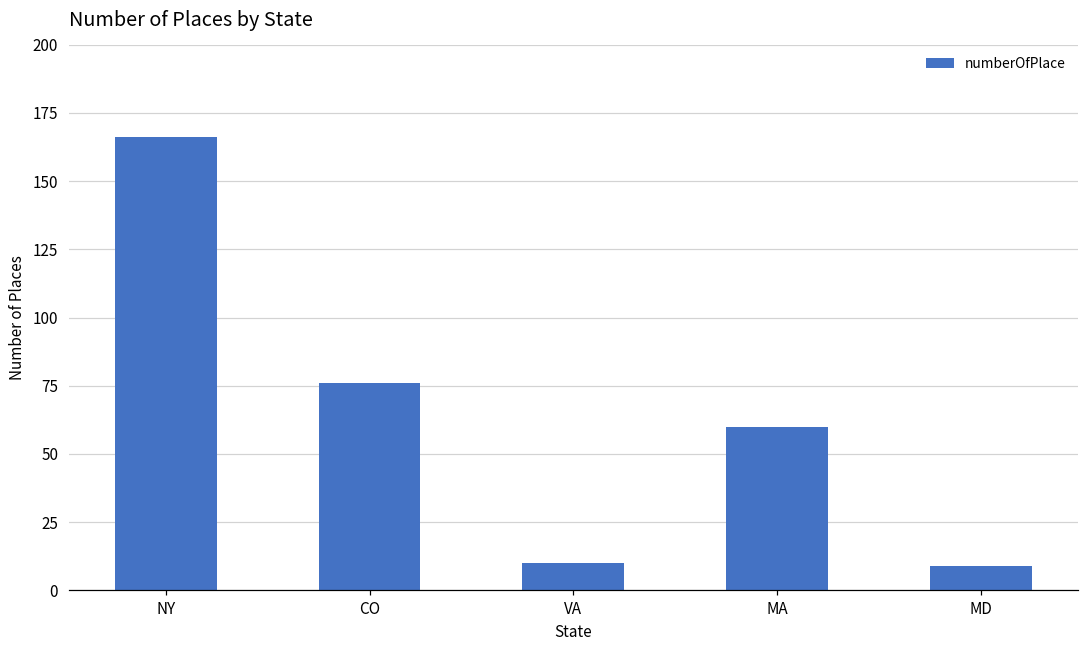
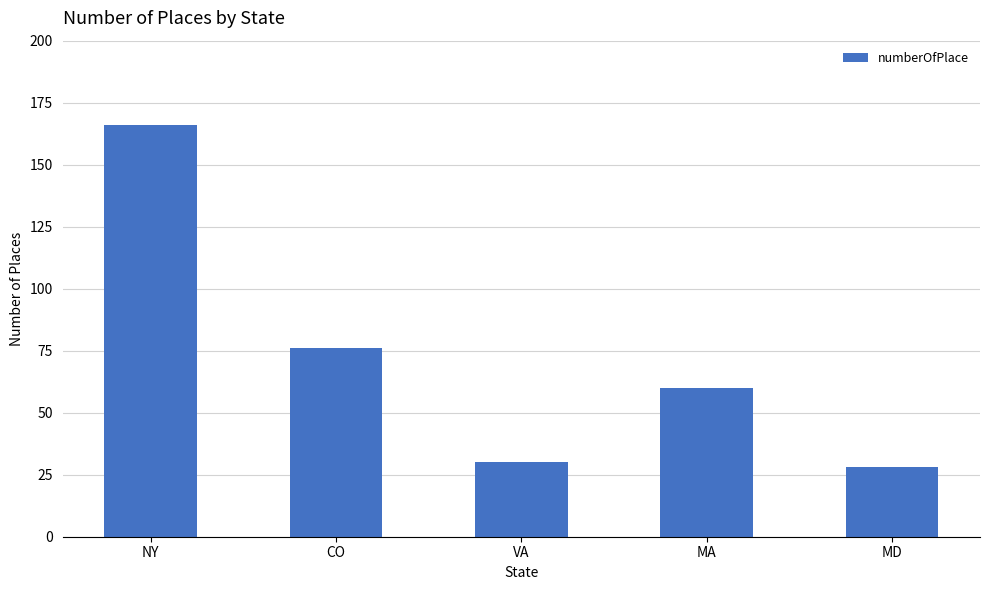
  {
    "NY": 166,
    "CO": 76,
-   "VA": 10,
+   "VA": 30,
    "MA": 60,
-   "MD": 9
+   "MD": 28
  }
